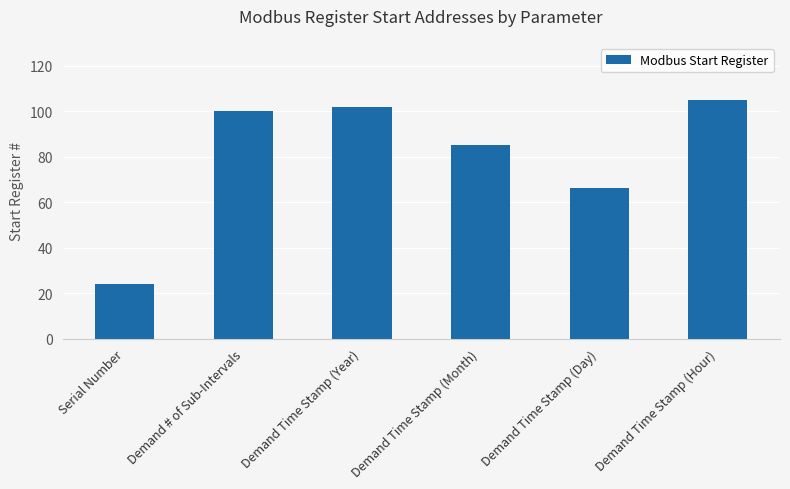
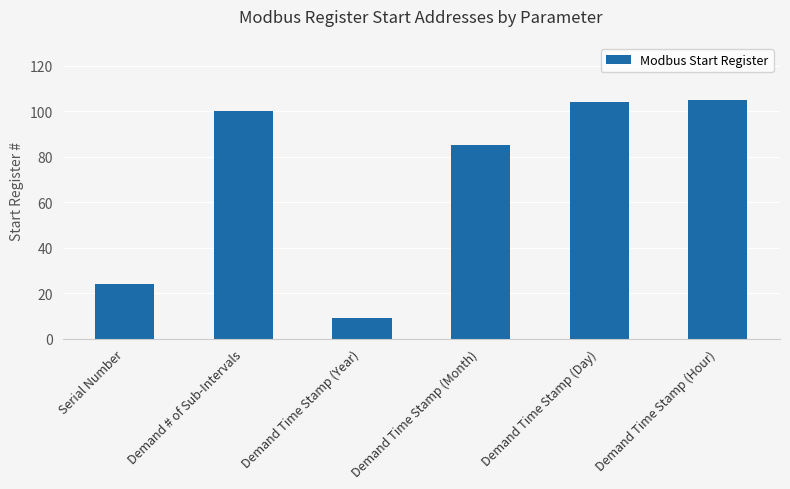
  {
    "Serial Number": 24,
    "Demand # of Sub-Intervals": 100,
-   "Demand Time Stamp (Year)": 102,
+   "Demand Time Stamp (Year)": 9,
    "Demand Time Stamp (Month)": 85,
-   "Demand Time Stamp (Day)": 66,
+   "Demand Time Stamp (Day)": 104,
    "Demand Time Stamp (Hour)": 105
  }
